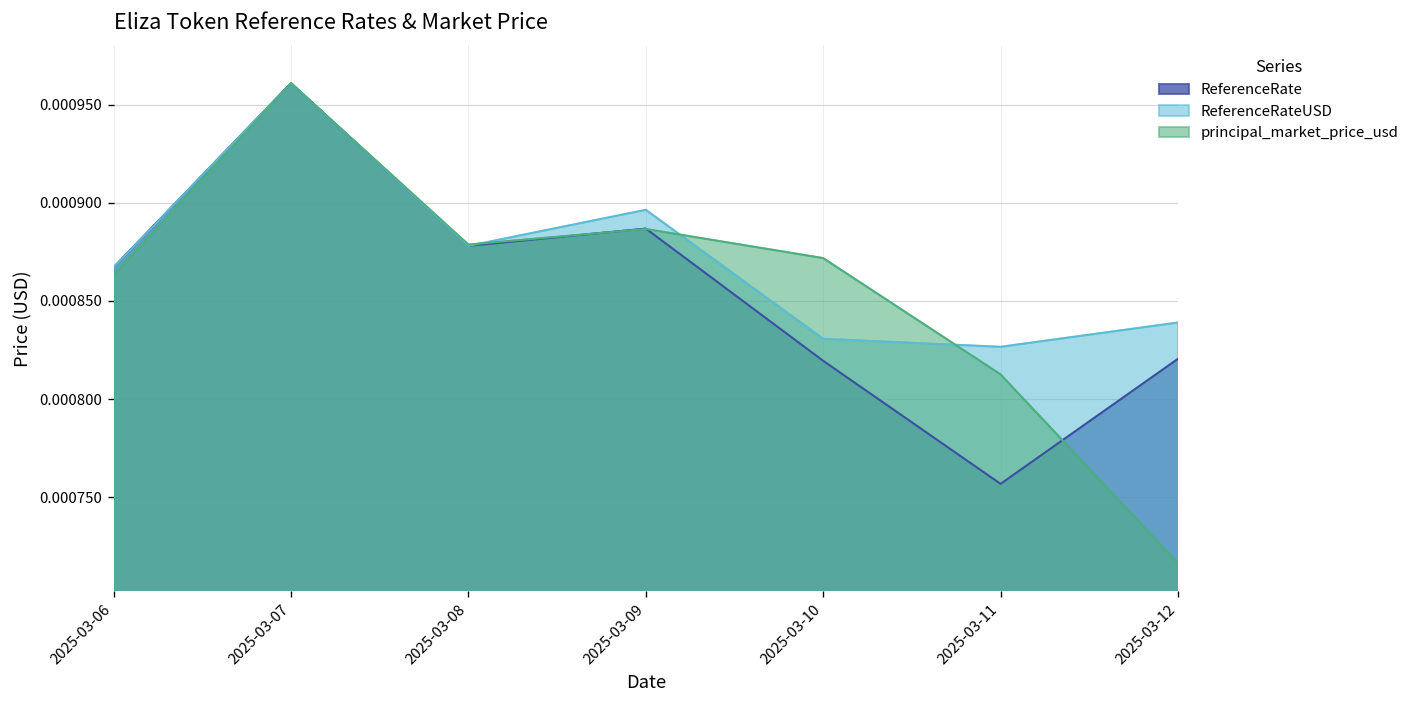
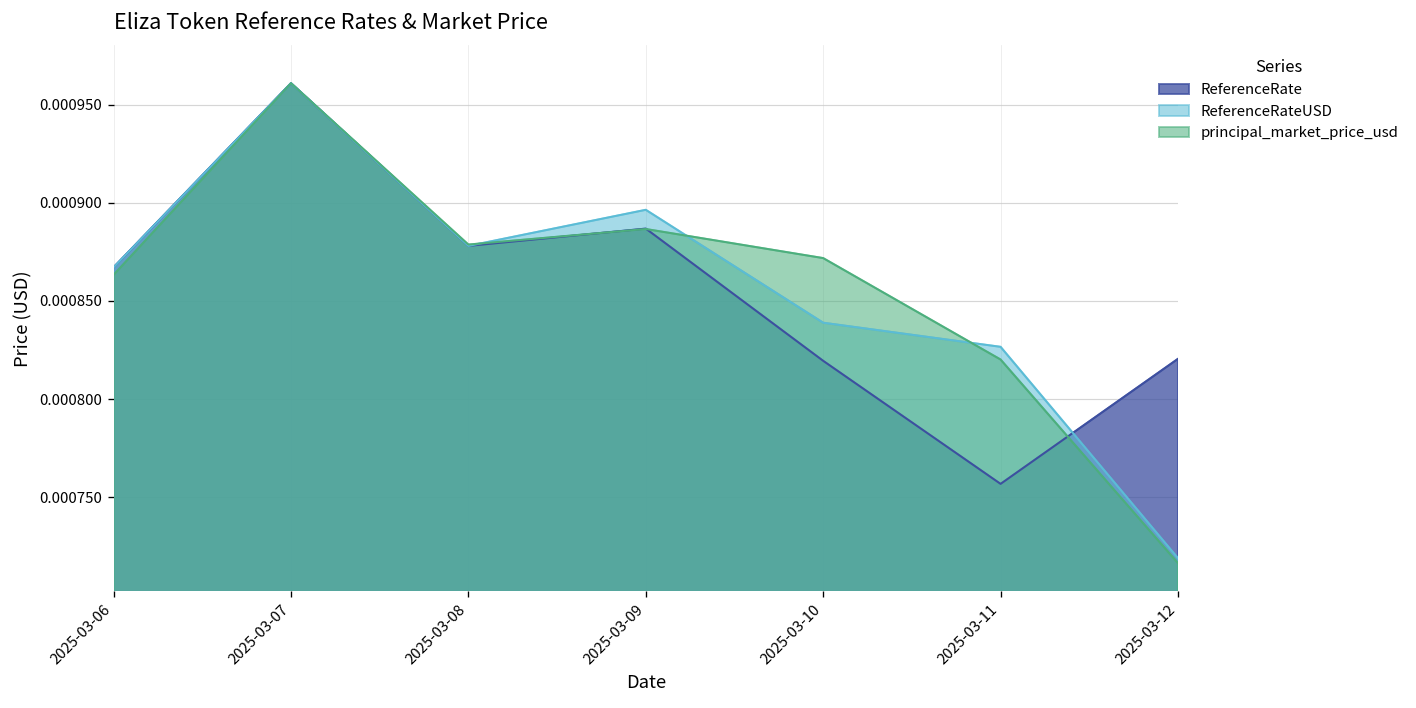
  {
    "ReferenceRate": {
      "2025-03-10": 0.000819,
      "2025-03-11": 0.000757,
      "2025-03-12": 0.000820
    },
    "ReferenceRateUSD": {
      "2025-03-09": 0.000896,
-     "2025-03-10": 0.000831,
+     "2025-03-10": 0.000839,
      "2025-03-11": 0.000827,
-     "2025-03-12": 0.000839
+     "2025-03-12": 0.000719
    },
    "principal_market_price_usd": {
      "2025-03-06": 0.000863,
      "2025-03-10": 0.000872,
-     "2025-03-11": 0.000813,
+     "2025-03-11": 0.000820,
      "2025-03-12": 0.000716
    }
  }
